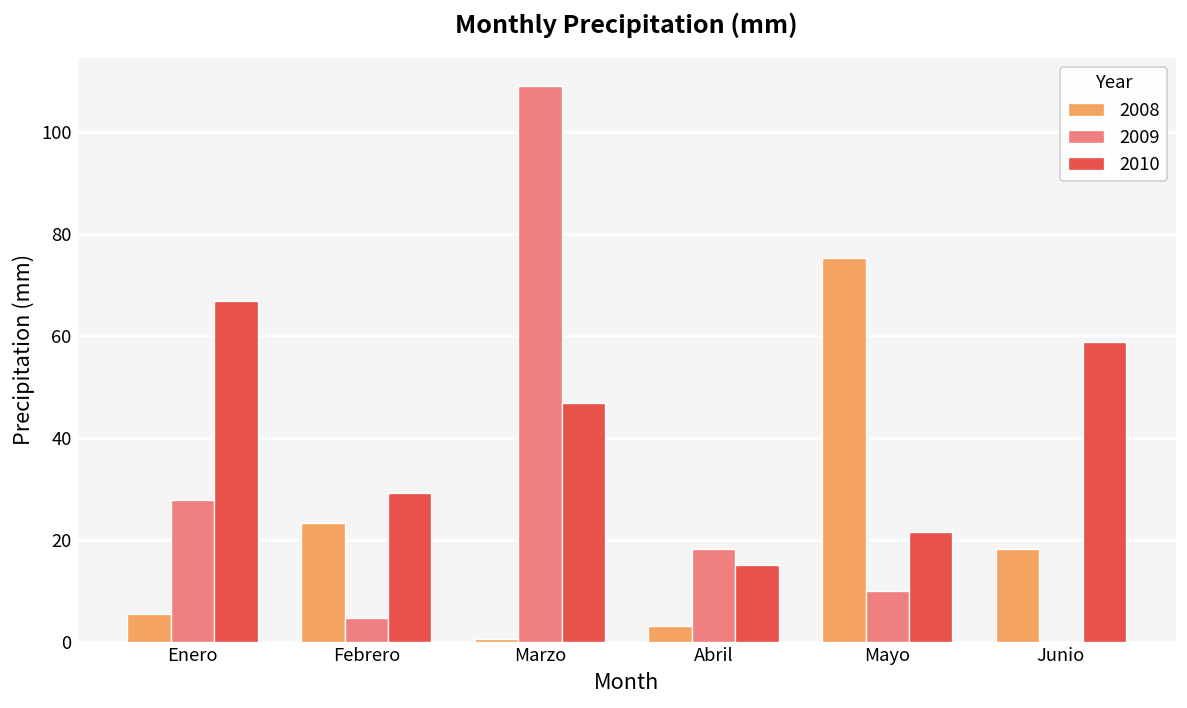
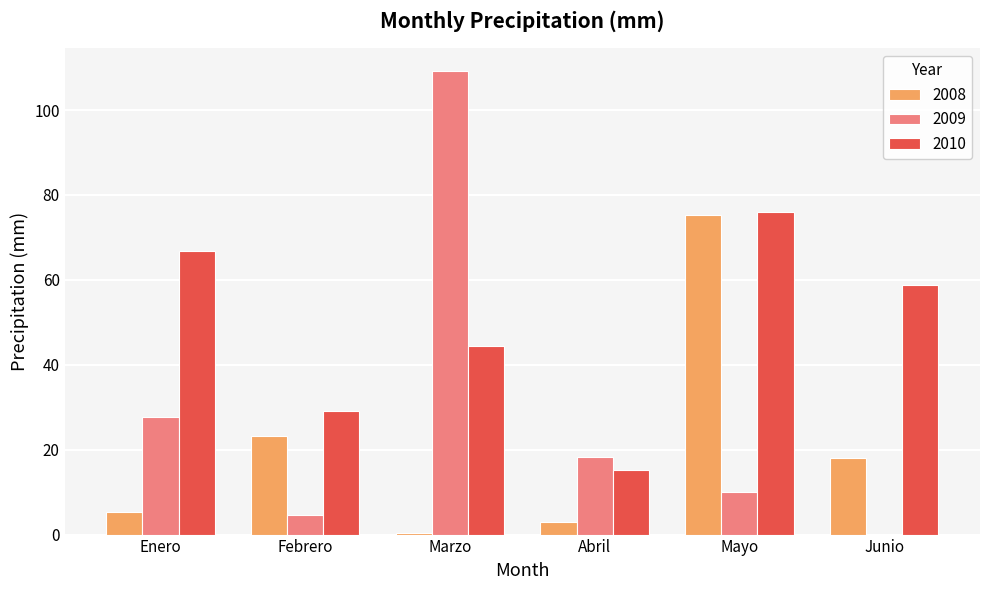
  {
    "2010": {
      "Enero": 67,
      "Febrero": 29,
-     "Marzo": 47,
+     "Marzo": 45,
      "Abril": 15,
-     "Mayo": 22,
+     "Mayo": 76,
      "Junio": 59
    }
  }
